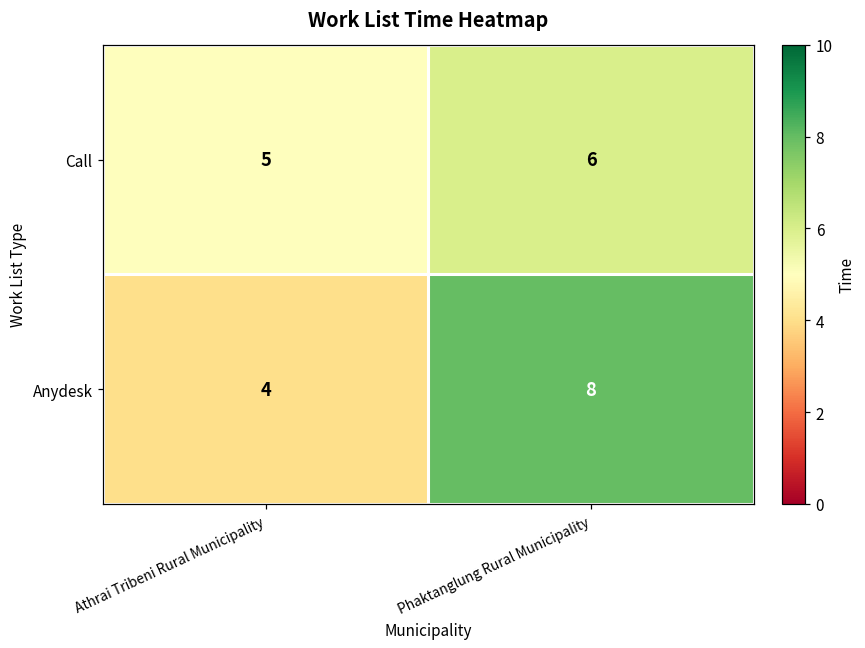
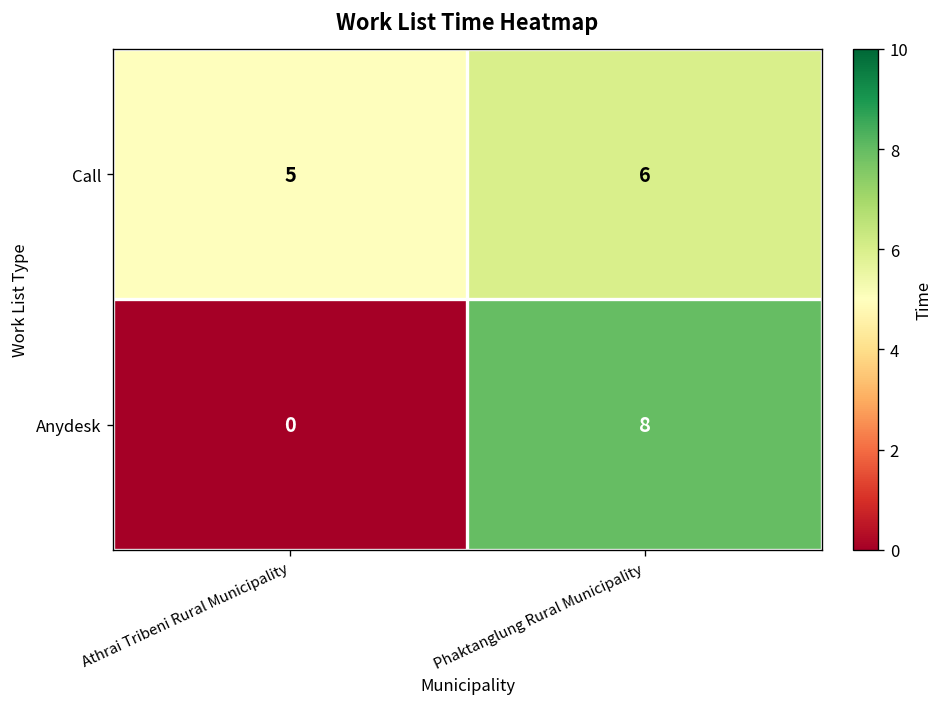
  {
    "Call": {
      "Athrai Tribeni Rural Municipality": 5,
      "Phaktanglung Rural Municipality": 6
    },
    "Anydesk": {
-     "Athrai Tribeni Rural Municipality": 4,
+     "Athrai Tribeni Rural Municipality": 0,
      "Phaktanglung Rural Municipality": 8
    }
  }
